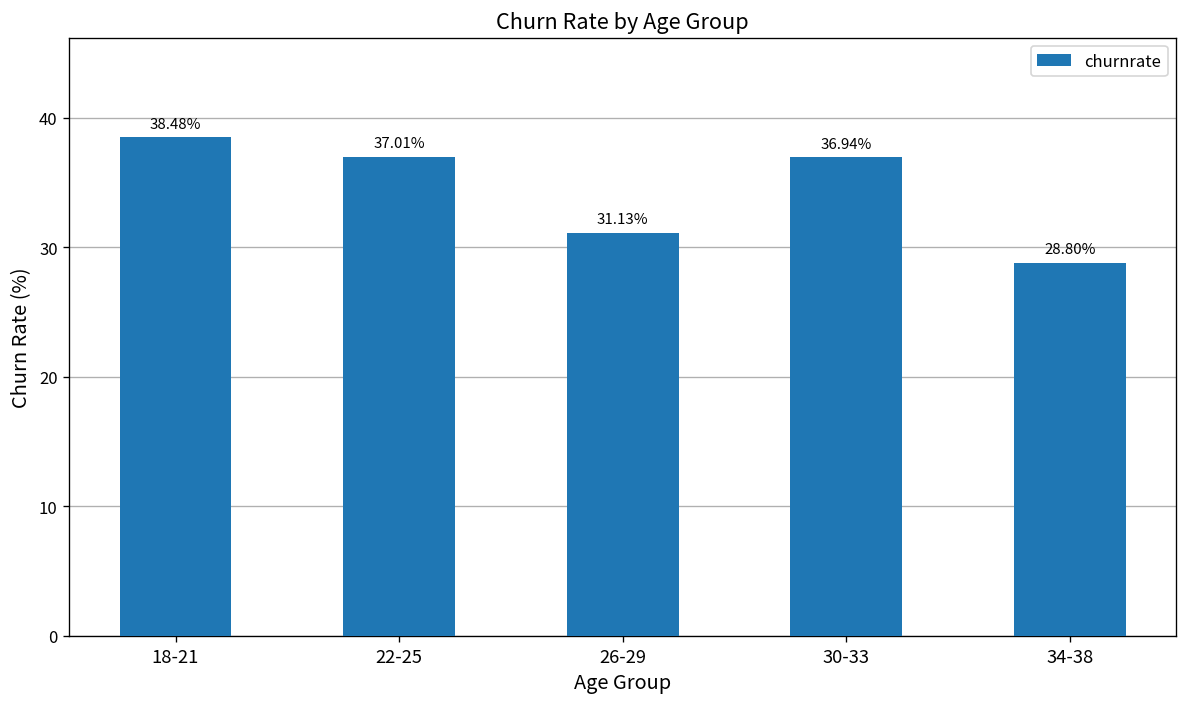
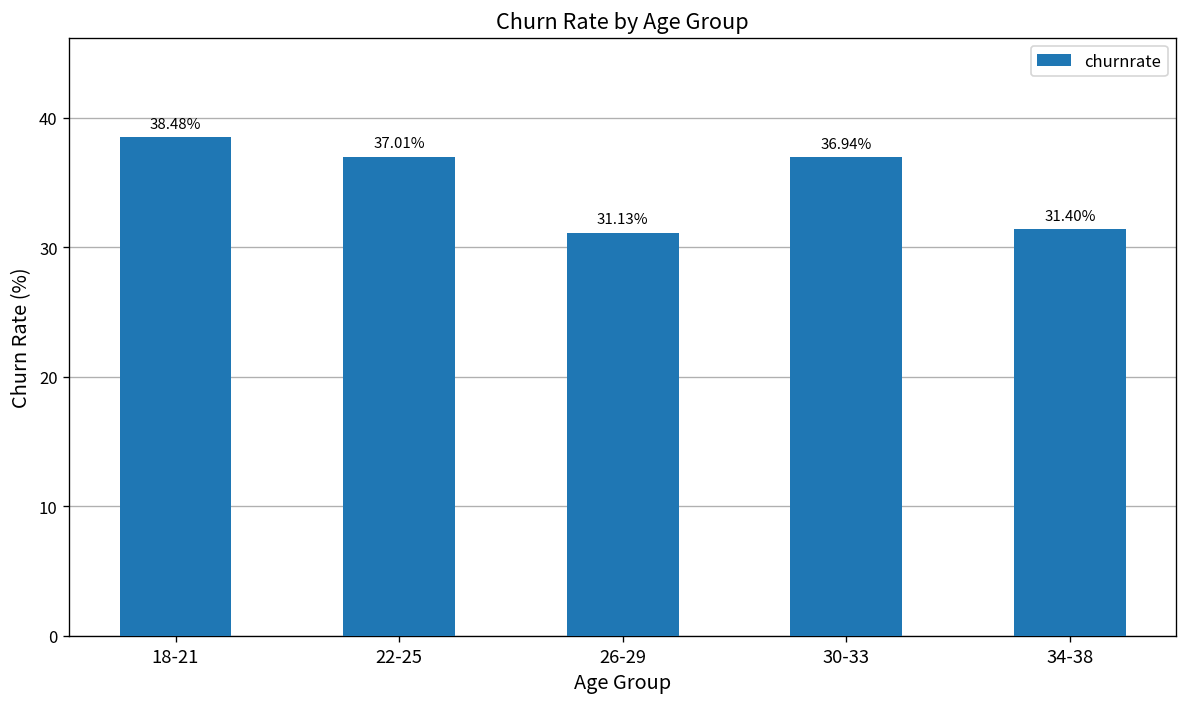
  {
    "18-21": "38.48%",
    "22-25": "37.01%",
    "26-29": "31.13%",
    "30-33": "36.94%",
-   "34-38": "28.80%"
+   "34-38": "31.40%"
  }
